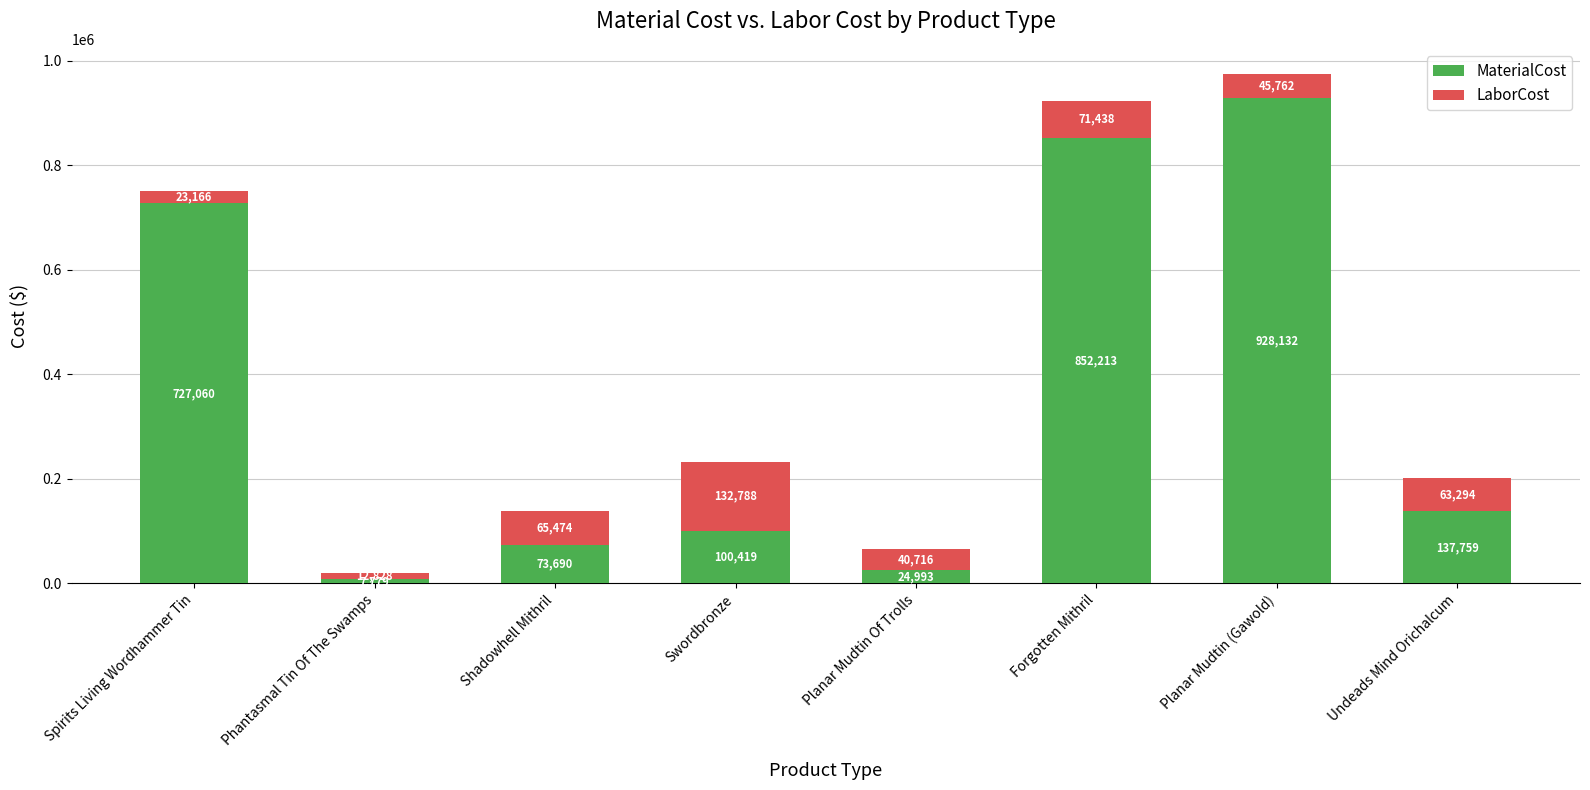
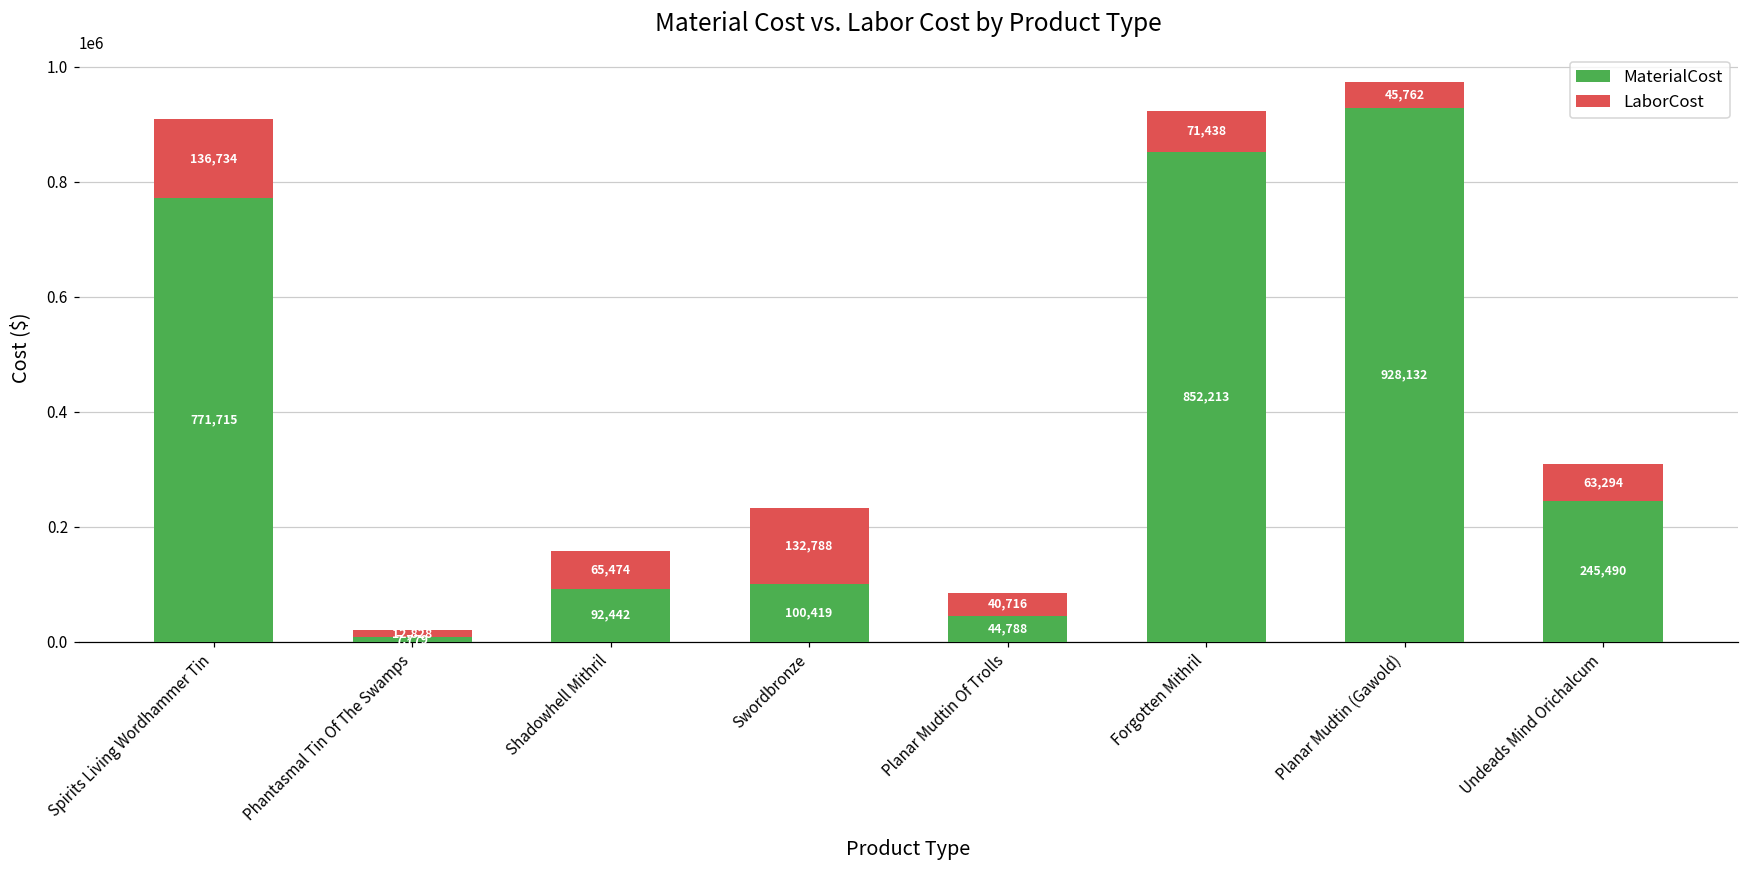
  {
    "MaterialCost": {
-     "Spirits Living Wordhammer Tin": "727,060",
-     "Shadowhell Mithril": "73,690",
+     "Spirits Living Wordhammer Tin": "771,715",
+     "Shadowhell Mithril": "92,442",
      "Swordbronze": "100,419",
-     "Planar Mudtin Of Trolls": "24,993",
+     "Planar Mudtin Of Trolls": "44,788",
      "Forgotten Mithril": "852,213",
      "Planar Mudtin (Gawold)": "928,132",
-     "Undeads Mind Orichalcum": "137,759"
+     "Undeads Mind Orichalcum": "245,490"
    },
    "LaborCost": {
-     "Spirits Living Wordhammer Tin": "23,166",
+     "Spirits Living Wordhammer Tin": "136,734",
      "Shadowhell Mithril": "65,474",
      "Swordbronze": "132,788",
      "Planar Mudtin Of Trolls": "40,716",
      "Forgotten Mithril": "71,438",
      "Planar Mudtin (Gawold)": "45,762",
      "Undeads Mind Orichalcum": "63,294"
    }
  }
